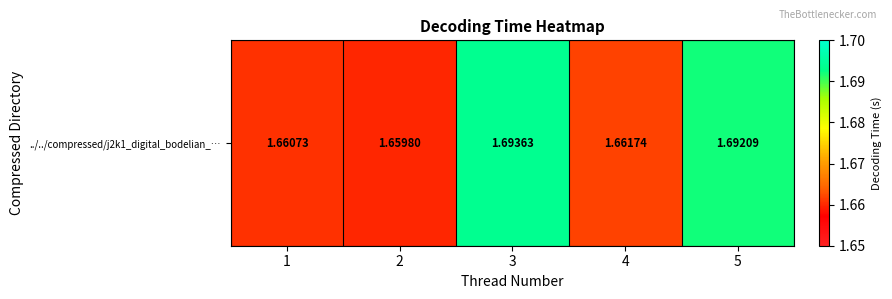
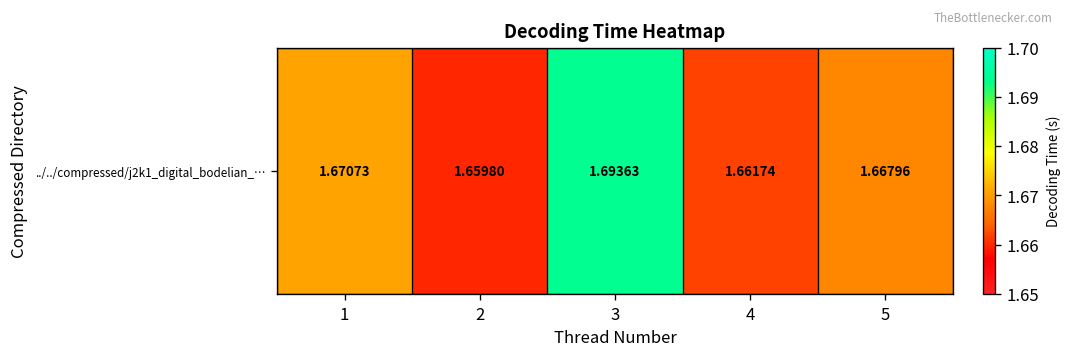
  {
    "../../compressed/j2k1_digital_bodelian_…": {
-     "1": 1.66073,
+     "1": 1.67073,
      "2": 1.65980,
      "3": 1.69363,
      "4": 1.66174,
-     "5": 1.69209
+     "5": 1.66796
    }
  }
